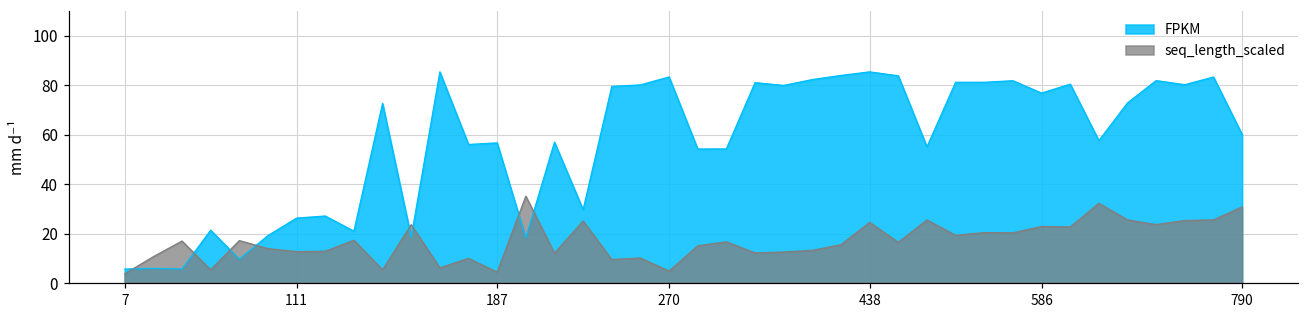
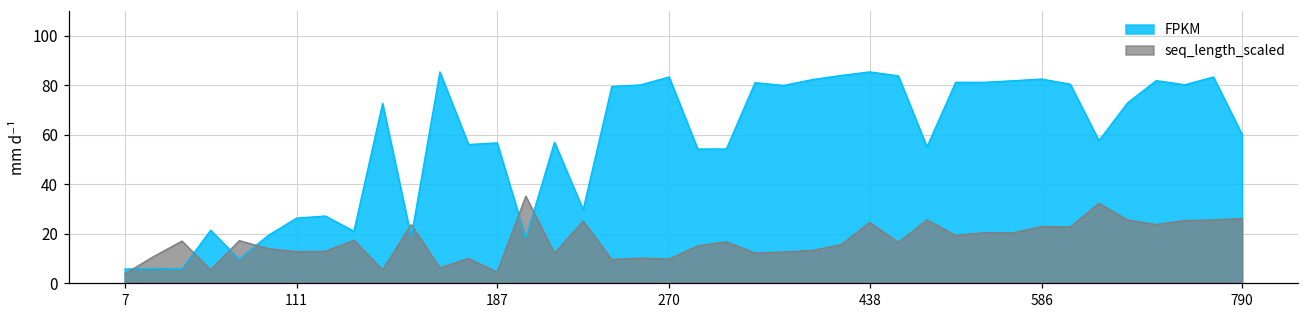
  {
    "FPKM": {
      "111": 26,
      "187": 57,
      "270": 83,
      "438": 85,
-     "586": 77,
+     "586": 82,
      "790": 60
    },
    "seq_length_scaled": {
      "111": 13,
      "187": 4,
-     "270": 5,
+     "270": 10,
      "438": 25,
      "586": 23,
-     "790": 31
+     "790": 26
    }
  }
